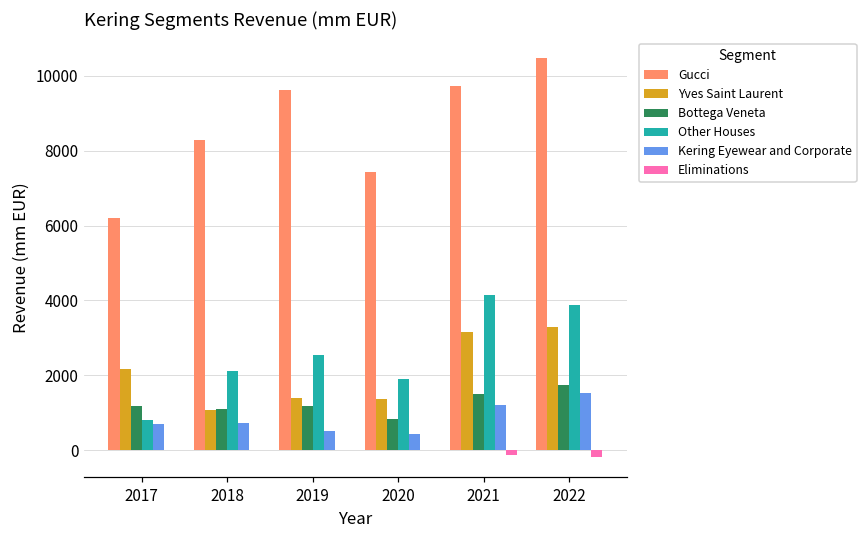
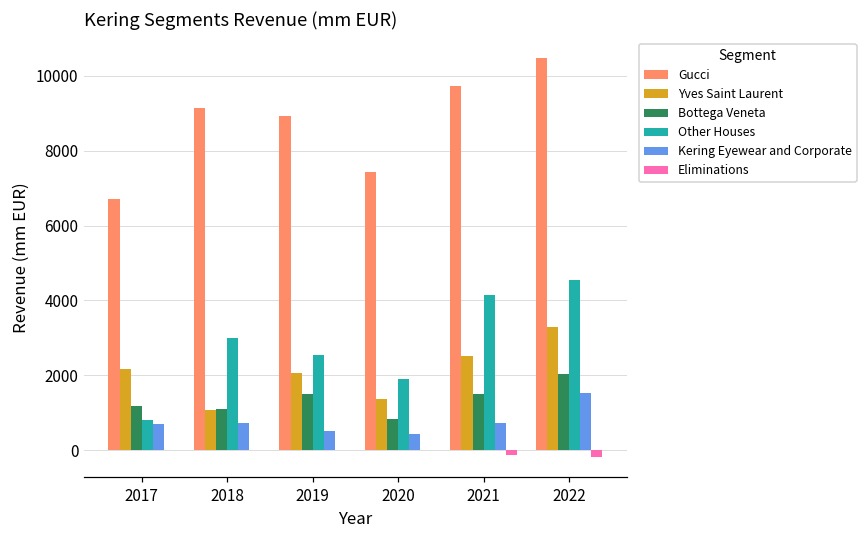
  {
    "Gucci": {
-     "2017": 6200,
-     "2018": 8300,
-     "2019": 9600,
+     "2017": 6700,
+     "2018": 9100,
+     "2019": 8900,
      "2020": 7400,
      "2021": 9700,
      "2022": 10500
    },
    "Yves Saint Laurent": {
      "2017": 2200,
      "2018": 1100,
-     "2019": 1400,
+     "2019": 2000,
      "2020": 1400,
-     "2021": 3100,
+     "2021": 2500,
      "2022": 3300
    },
    "Bottega Veneta": {
      "2017": 1200,
      "2018": 1100,
-     "2019": 1200,
+     "2019": 1500,
      "2020": 800,
      "2021": 1500,
-     "2022": 1700
+     "2022": 2000
    },
    "Other Houses": {
      "2017": 800,
-     "2018": 2100,
+     "2018": 3000,
      "2019": 2500,
      "2020": 1900,
      "2021": 4100,
-     "2022": 3900
+     "2022": 4600
    },
    "Kering Eyewear and Corporate": {
      "2017": 700,
      "2018": 700,
      "2019": 500,
      "2020": 400,
-     "2021": 1200,
+     "2021": 700,
      "2022": 1500
    },
    "Eliminations": {
      "2017": 0,
      "2018": 0,
      "2019": 0,
      "2020": 0,
      "2021": -100,
      "2022": -200
    }
  }
